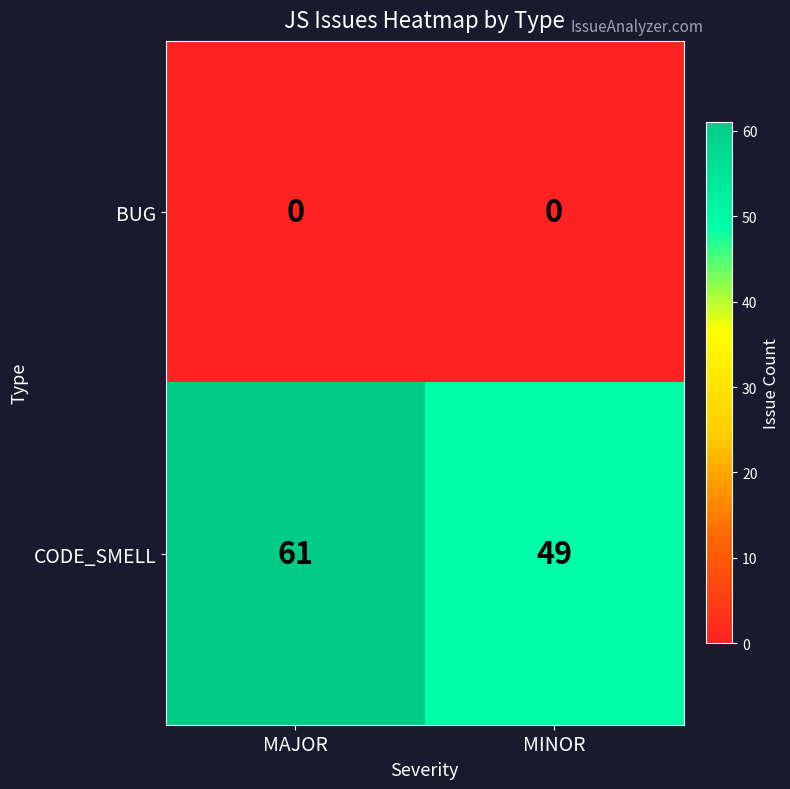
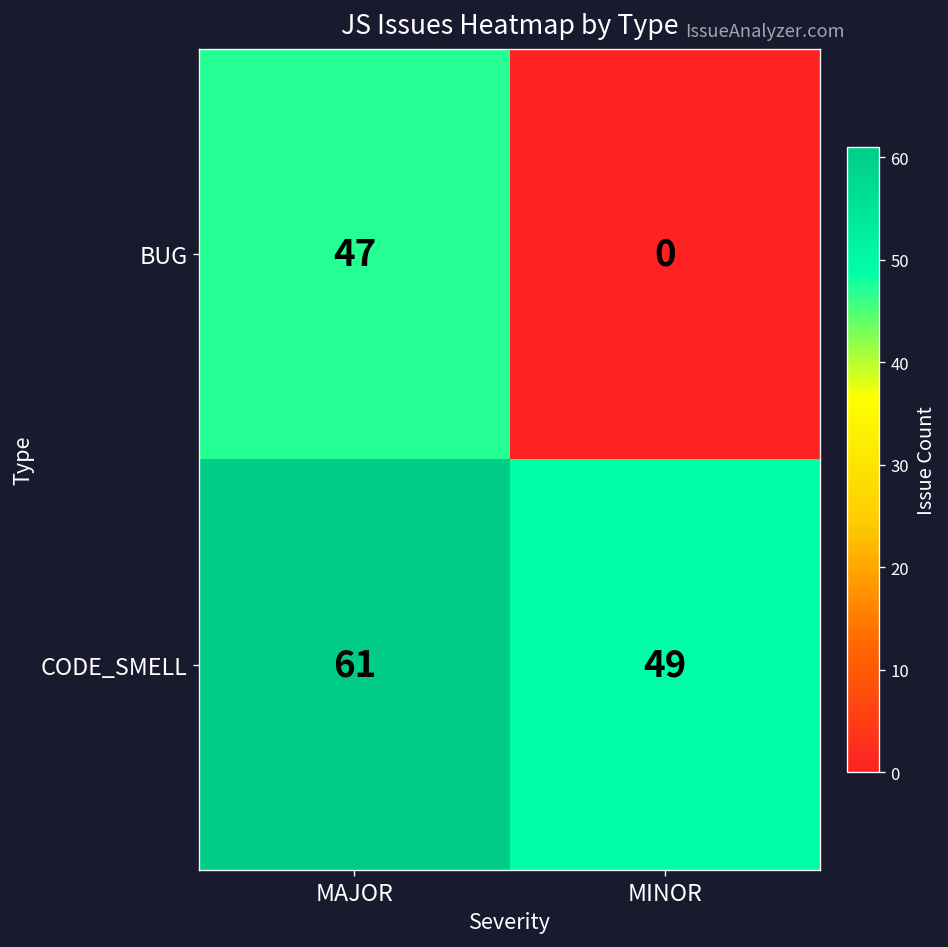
  {
    "BUG": {
-     "MAJOR": 0,
+     "MAJOR": 47,
      "MINOR": 0
    },
    "CODE_SMELL": {
      "MAJOR": 61,
      "MINOR": 49
    }
  }
